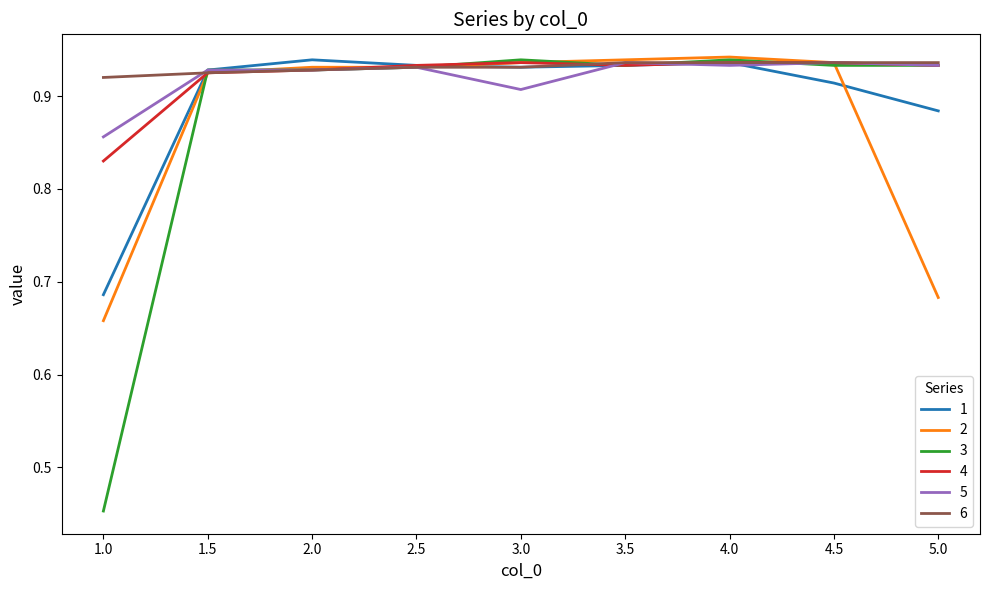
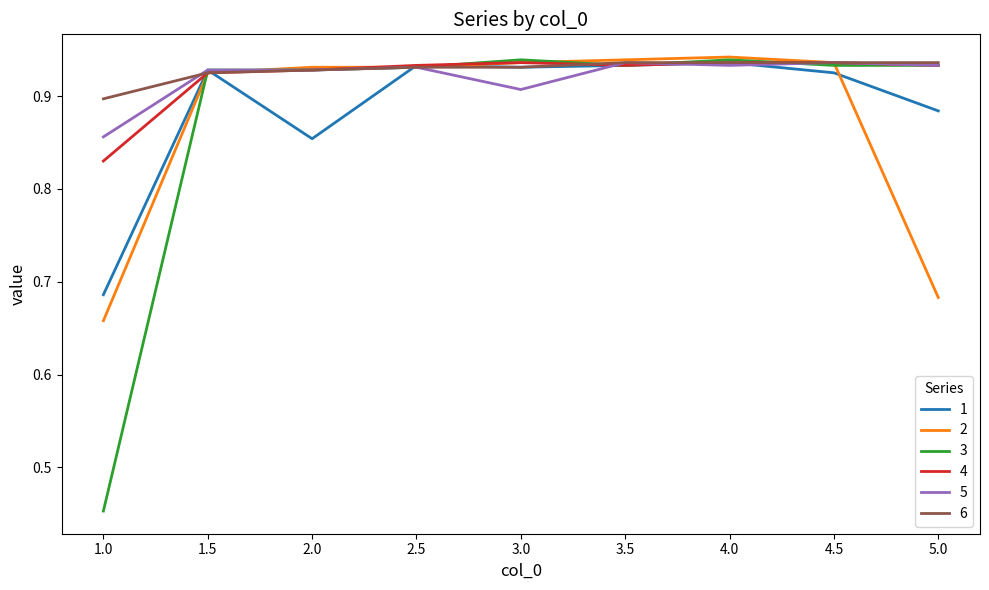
  {
    "1": {
      "1.0": 0.69,
-     "2.0": 0.94,
-     "4.5": 0.91,
+     "2.0": 0.85,
+     "4.5": 0.93,
      "5.0": 0.88
    },
    "2": {
      "1.0": 0.66,
      "2.0": 0.93,
      "3.5": 0.94,
      "4.0": 0.94,
      "5.0": 0.68
    },
    "3": {
      "1.0": 0.45,
      "3.0": 0.94,
      "4.0": 0.94,
      "4.5": 0.93
    },
    "4": {
      "1.0": 0.83
    },
    "5": {
      "1.0": 0.86,
      "3.0": 0.91,
      "4.0": 0.93
    },
    "6": {
-     "1.0": 0.92,
+     "1.0": 0.90,
      "5.0": 0.94
    }
  }
